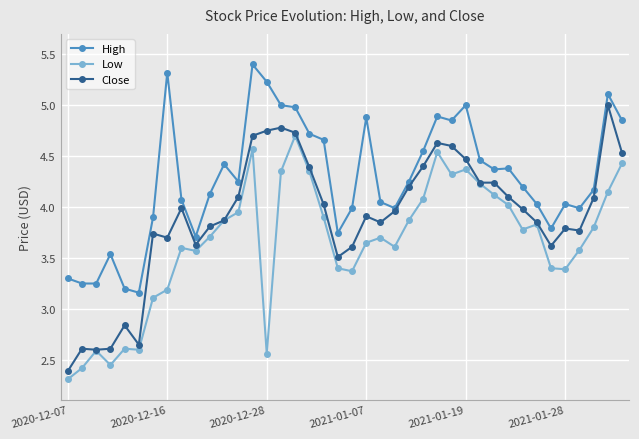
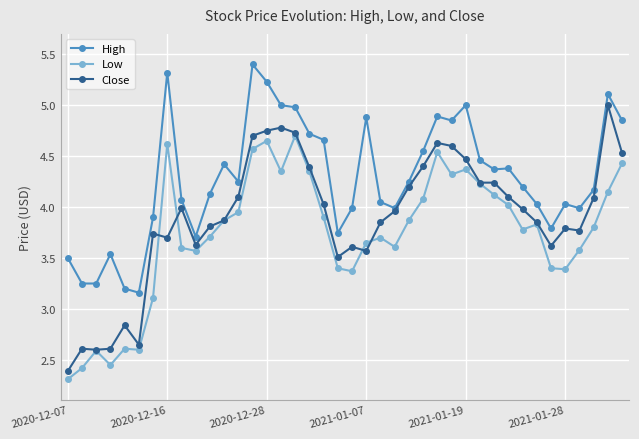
  {
    "High": {
-     "2020-12-07": 3.3,
+     "2020-12-07": 3.5,
      "2020-12-16": 5.3,
      "2020-12-28": 5.23,
      "2021-01-07": 4.9,
      "2021-01-19": 5.0,
      "2021-01-28": 4.03
    },
    "Low": {
      "2020-12-07": 2.31,
-     "2020-12-16": 3.19,
-     "2020-12-28": 2.56,
+     "2020-12-16": 4.62,
+     "2020-12-28": 4.65,
      "2021-01-07": 3.65,
      "2021-01-19": 4.37,
      "2021-01-28": 3.39
    },
    "Close": {
      "2020-12-07": 2.39,
      "2020-12-16": 3.70,
      "2020-12-28": 4.75,
-     "2021-01-07": 3.91,
+     "2021-01-07": 3.57,
      "2021-01-19": 4.47,
      "2021-01-28": 3.79
    }
  }
